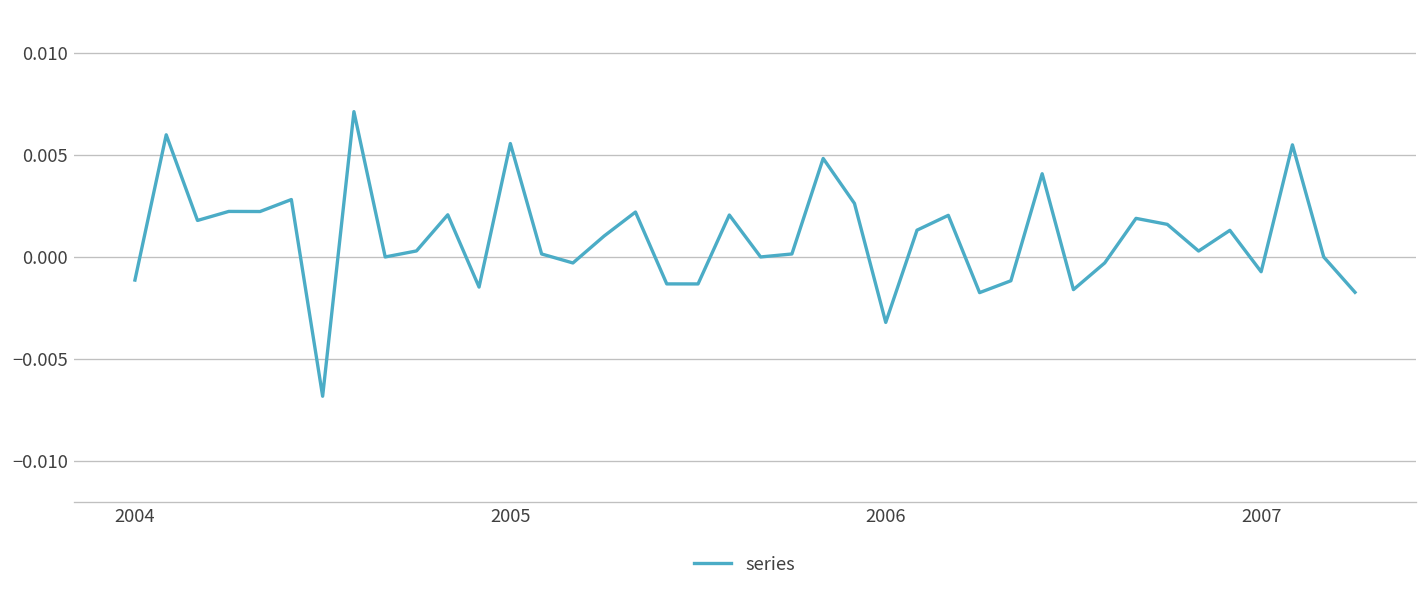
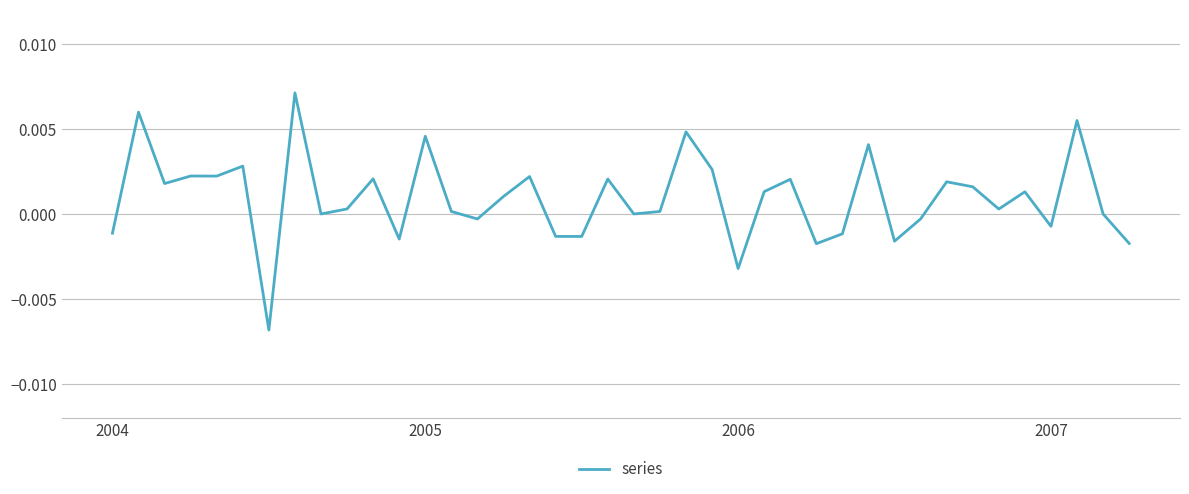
  {
    "2004": -0.0011,
-   "2005": 0.0056,
+   "2005": 0.0046,
    "2006": -0.0032,
    "2007": -0.0007
  }
